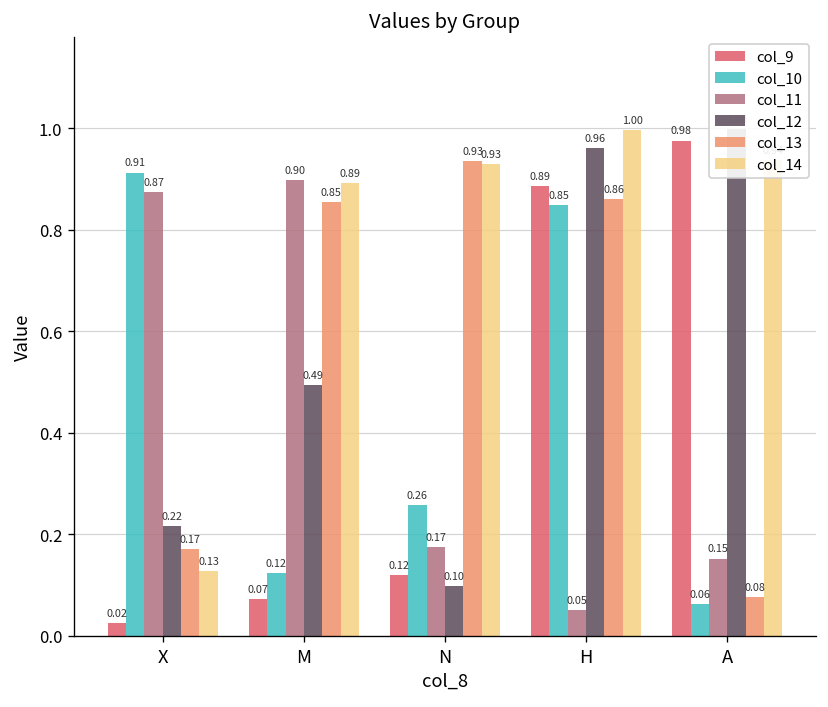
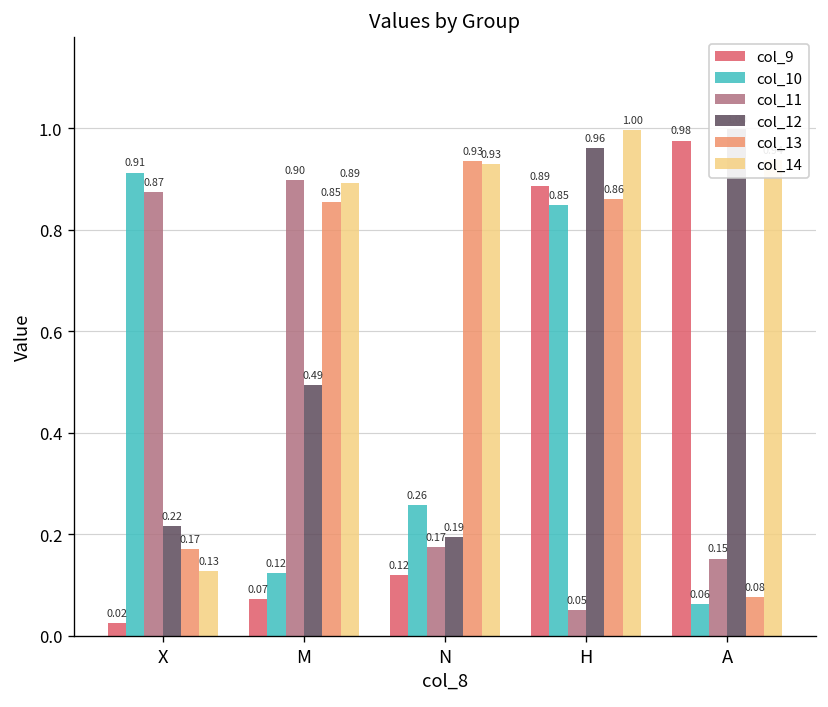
  {
    "col_10": {
      "X": 0.91,
      "M": 0.12,
      "N": 0.26,
      "H": 0.85,
      "A": 0.06
    },
    "col_12": {
      "X": 0.22,
      "M": 0.49,
-     "N": 0.10,
+     "N": 0.19,
      "H": 0.96
    },
    "col_14": {
      "X": 0.13,
      "M": 0.89,
      "N": 0.93,
      "H": 1.00
    }
  }
